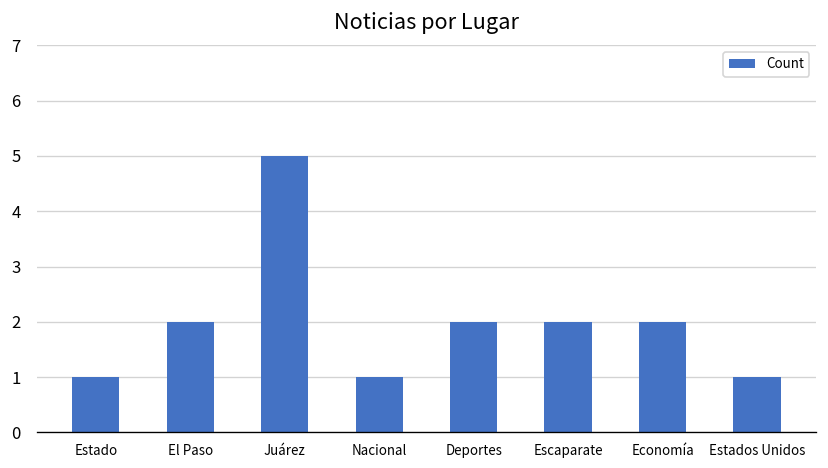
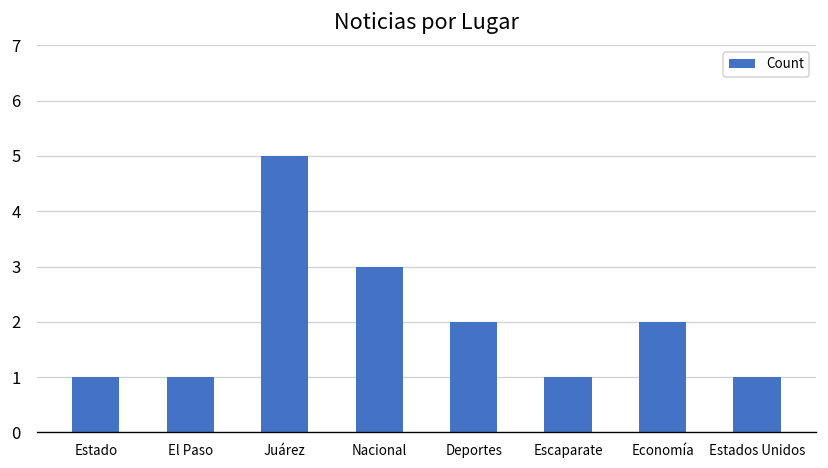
  {
    "Estado": 1,
-   "El Paso": 2,
+   "El Paso": 1,
    "Juárez": 5,
-   "Nacional": 1,
+   "Nacional": 3,
    "Deportes": 2,
-   "Escaparate": 2,
+   "Escaparate": 1,
    "Economía": 2,
    "Estados Unidos": 1
  }
